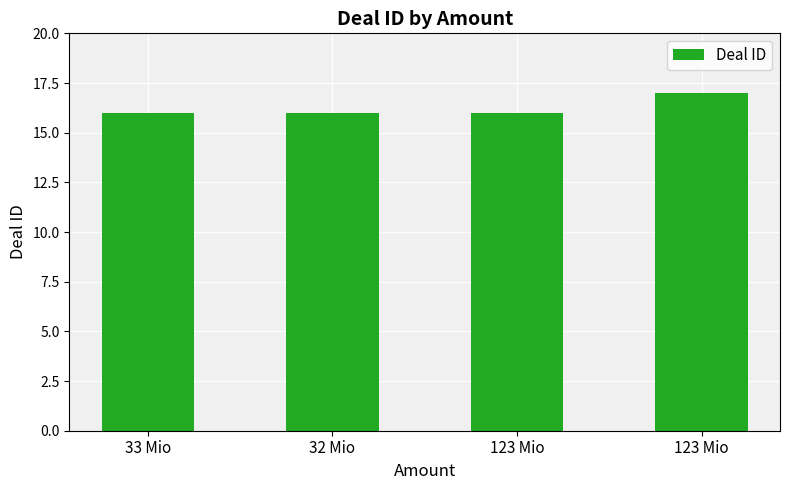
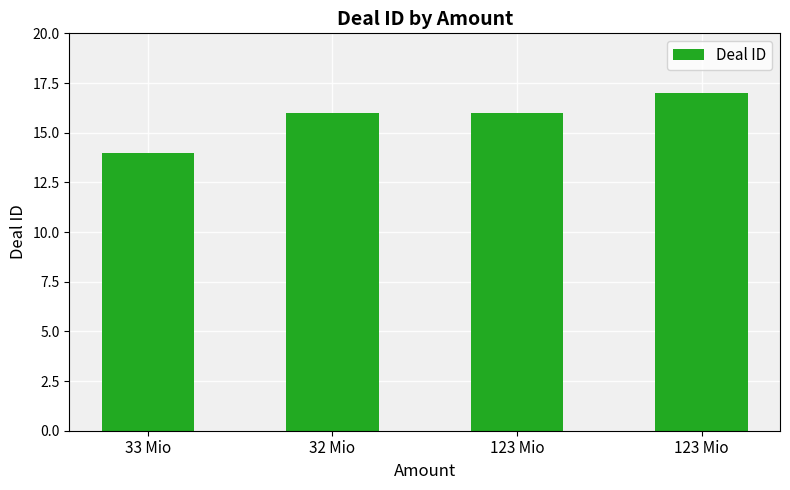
  {
-   "33 Mio": 16,
+   "33 Mio": 14,
    "32 Mio": 16
  }
